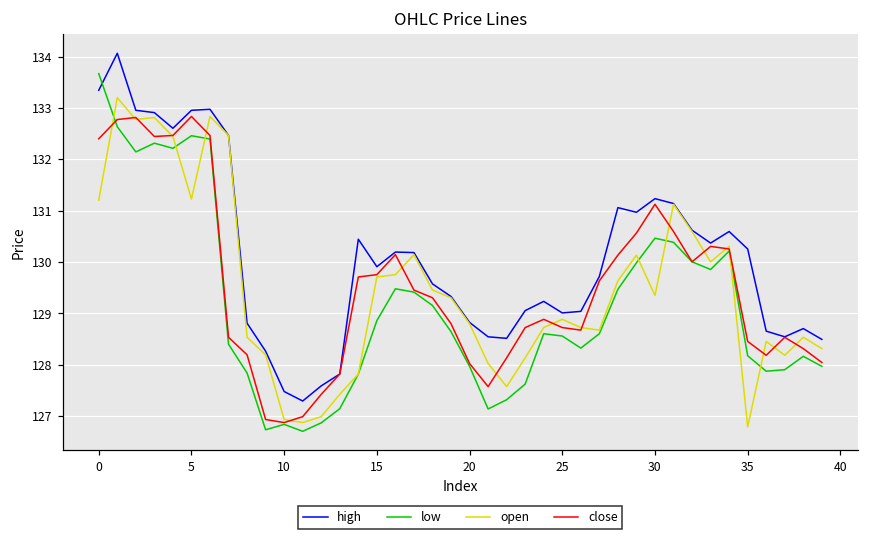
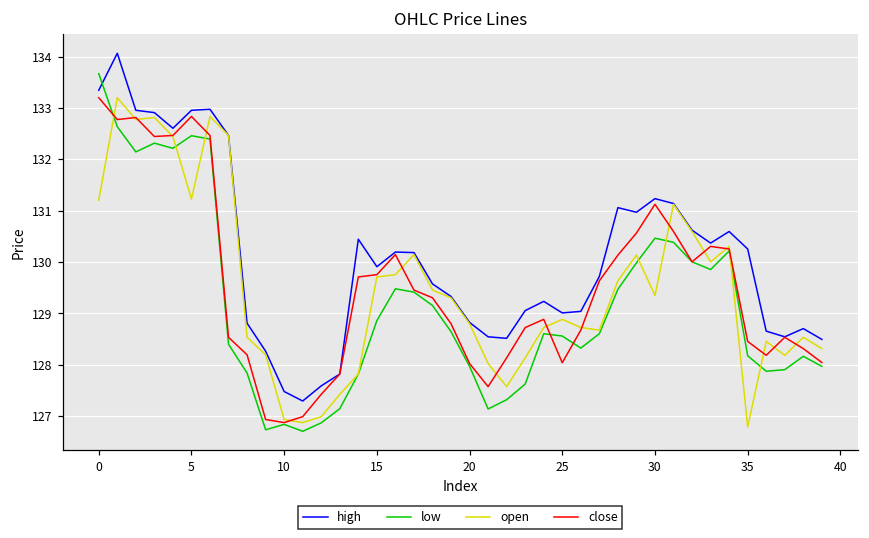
  {
    "high": {
      "0": 133.3,
      "5": 133.0,
      "10": 127.5,
      "15": 129.9,
      "25": 129.0,
      "30": 131.2,
      "35": 130.3
    },
    "low": {
      "0": 133.7,
      "5": 132.5,
      "15": 128.9,
      "20": 128.0,
      "25": 128.6,
      "30": 130.5,
      "35": 128.2
    },
    "open": {
      "0": 131.2,
      "5": 131.2,
      "10": 126.9,
      "25": 128.9,
      "30": 129.4,
      "35": 126.8
    },
    "close": {
-     "0": 132.4,
+     "0": 133.2,
      "5": 132.8,
      "20": 128.0,
-     "25": 128.7,
+     "25": 128.0,
      "30": 131.1,
      "35": 128.5
    }
  }
